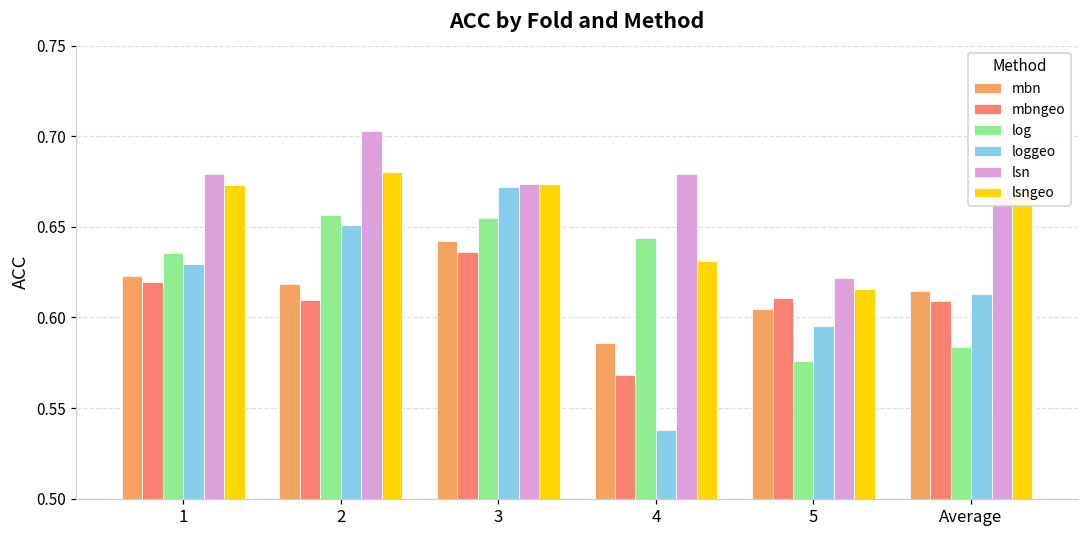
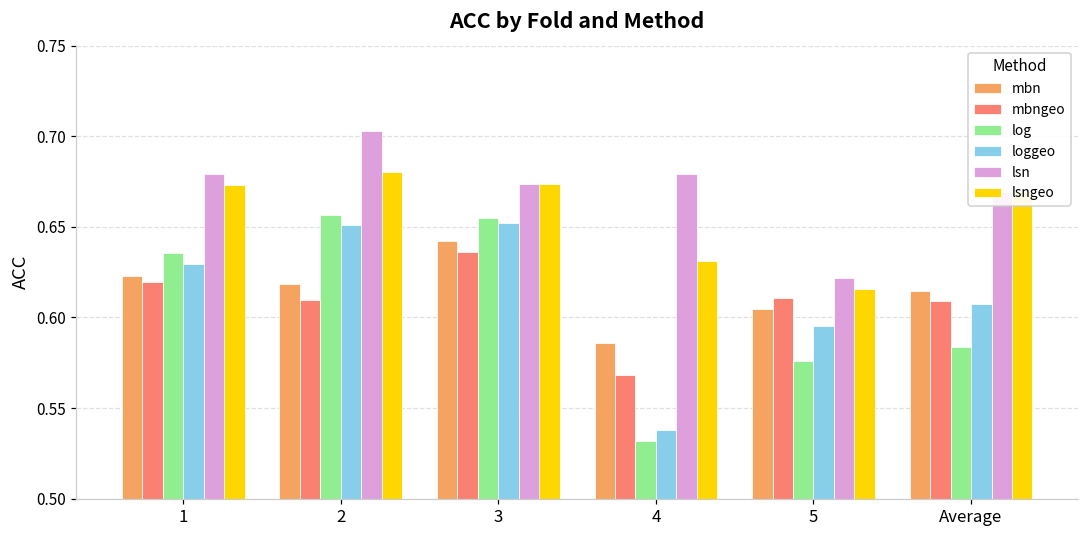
  {
    "log": {
      "1": 0.636,
      "2": 0.657,
      "3": 0.655,
-     "4": 0.644,
+     "4": 0.532,
      "5": 0.576,
      "Average": 0.584
    },
    "loggeo": {
      "1": 0.630,
      "2": 0.651,
-     "3": 0.672,
+     "3": 0.652,
      "4": 0.538,
      "5": 0.595,
-     "Average": 0.613
+     "Average": 0.607
    },
    "lsn": {
      "1": 0.679,
      "2": 0.703,
      "3": 0.674,
      "4": 0.679,
      "5": 0.622
    },
    "lsngeo": {
      "1": 0.673,
      "2": 0.680,
      "3": 0.674,
      "4": 0.631,
      "5": 0.616
    }
  }
